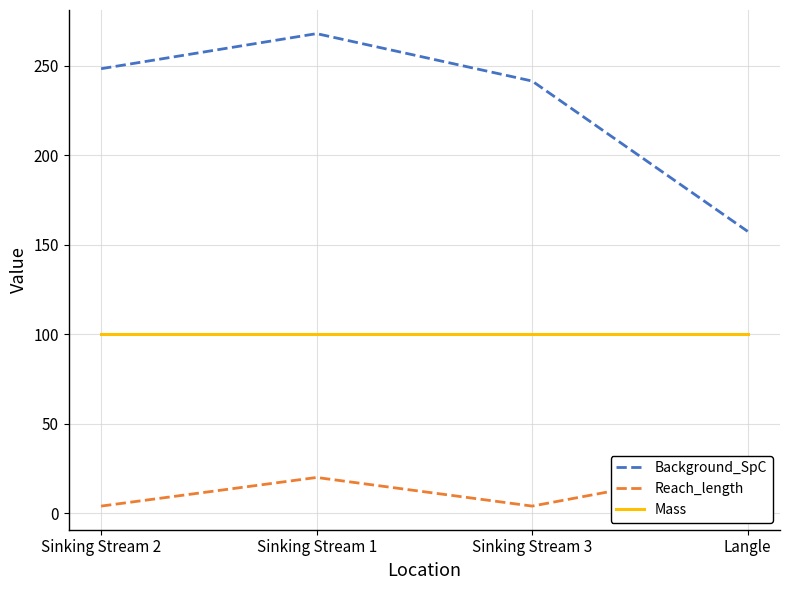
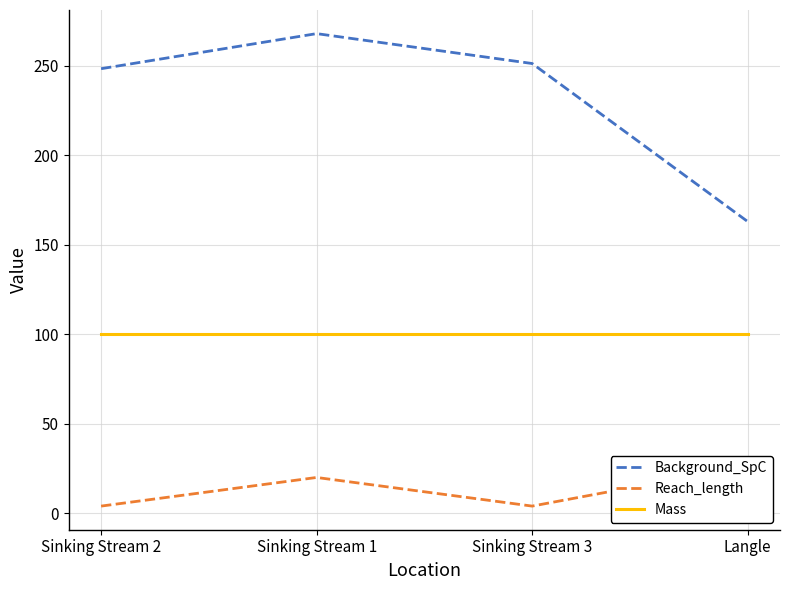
  {
    "Background_SpC": {
      "Sinking Stream 2": 248,
      "Sinking Stream 1": 268,
-     "Sinking Stream 3": 242,
-     "Langle": 158
+     "Sinking Stream 3": 251,
+     "Langle": 163
    },
    "Reach_length": {
      "Sinking Stream 2": 4,
      "Sinking Stream 1": 20,
      "Sinking Stream 3": 4
    },
    "Mass": {
      "Sinking Stream 2": 100,
      "Sinking Stream 1": 100,
      "Sinking Stream 3": 100,
      "Langle": 100
    }
  }
